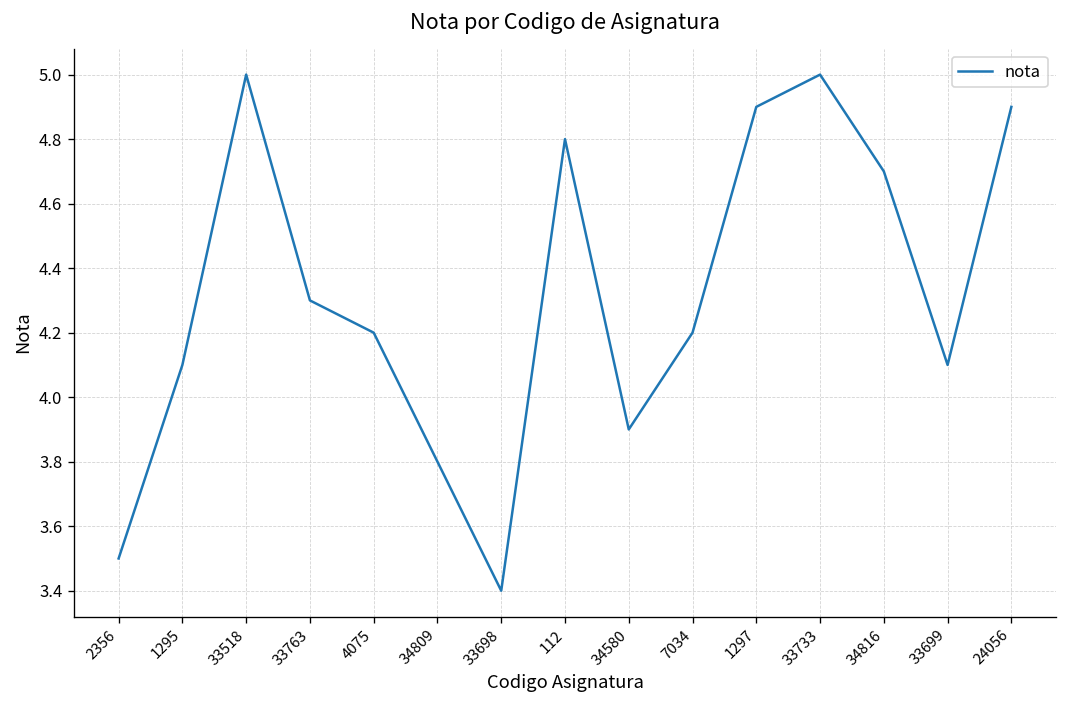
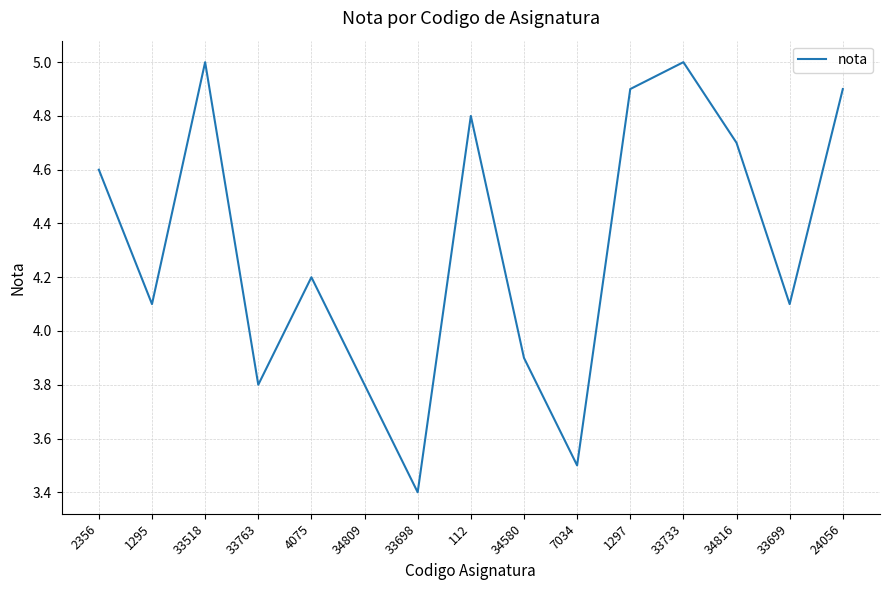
  {
-   "2356": 3.5,
+   "2356": 4.6,
    "1295": 4.1,
    "33518": 5.0,
-   "33763": 4.3,
+   "33763": 3.8,
    "4075": 4.2,
    "34809": 3.8,
    "33698": 3.4,
    "112": 4.8,
    "34580": 3.9,
-   "7034": 4.2,
+   "7034": 3.5,
    "1297": 4.9,
    "33733": 5.0,
    "34816": 4.7,
    "33699": 4.1,
    "24056": 4.9
  }
